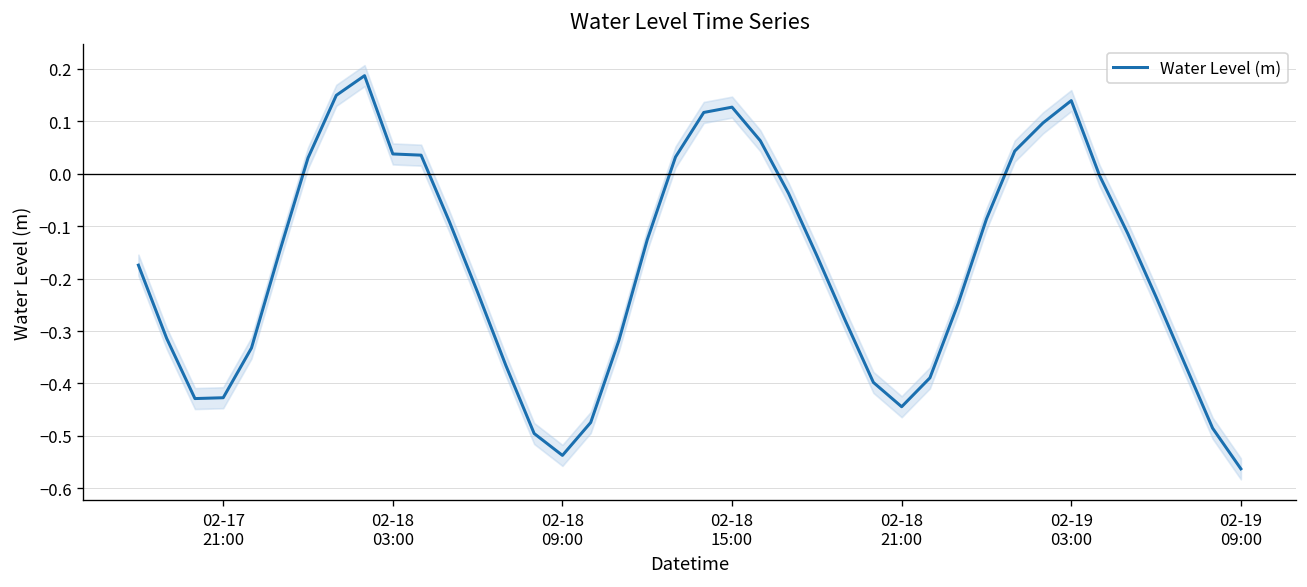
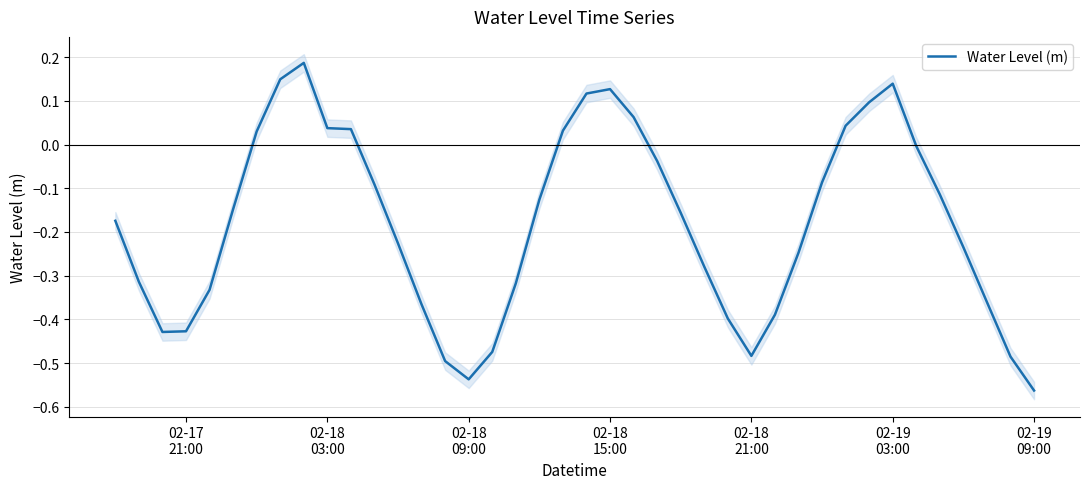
  {
    "Water Level (m)": {
      "02-17 21:00": -0.43,
      "02-18 03:00": 0.04,
      "02-18 09:00": -0.54,
      "02-18 15:00": 0.13,
-     "02-18 21:00": -0.44,
+     "02-18 21:00": -0.48,
      "02-19 03:00": 0.14,
      "02-19 09:00": -0.56
    }
  }
